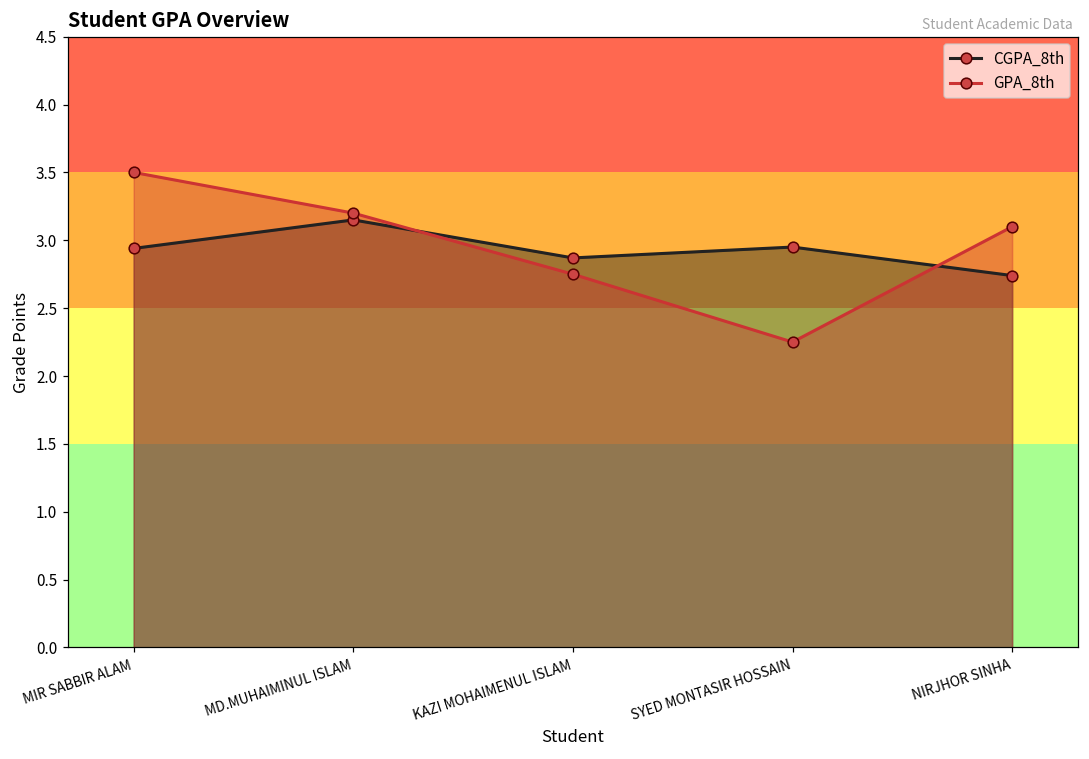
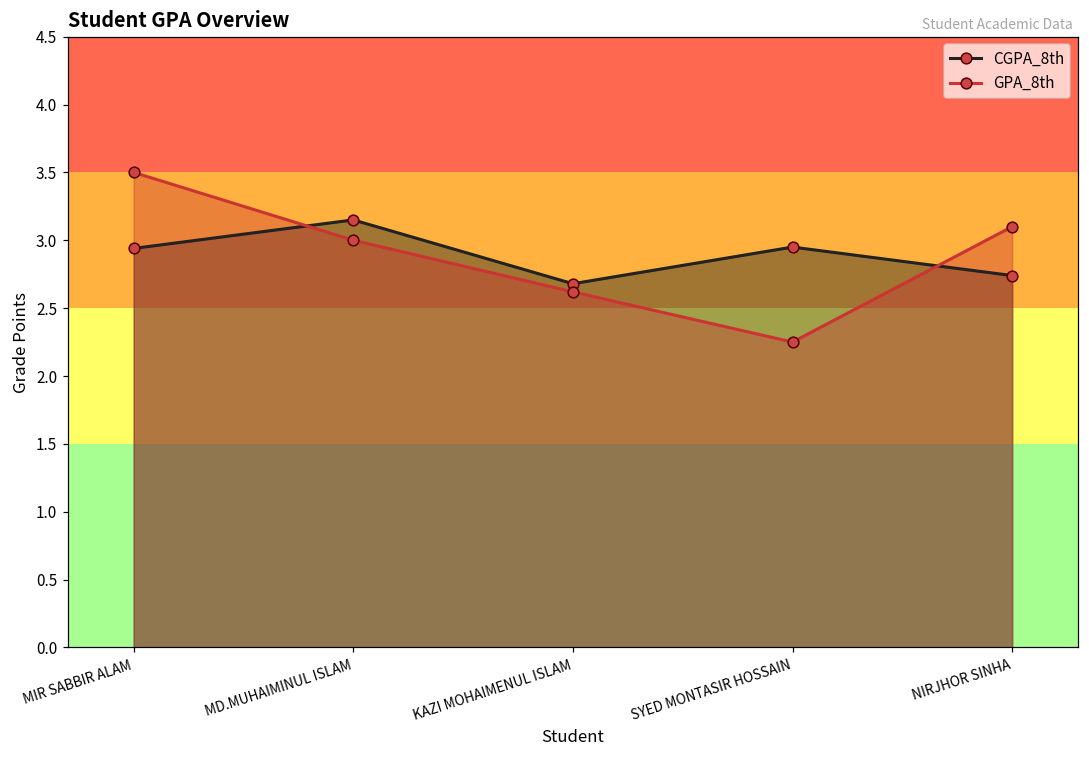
  {
    "CGPA_8th": {
      "MIR SABBIR ALAM": 2.94,
      "MD.MUHAIMINUL ISLAM": 3.15,
-     "KAZI MOHAIMENUL ISLAM": 2.87,
+     "KAZI MOHAIMENUL ISLAM": 2.68,
      "SYED MONTASIR HOSSAIN": 2.95,
      "NIRJHOR SINHA": 2.74
    },
    "GPA_8th": {
      "MIR SABBIR ALAM": 3.50,
-     "MD.MUHAIMINUL ISLAM": 3.2,
-     "KAZI MOHAIMENUL ISLAM": 2.75,
+     "MD.MUHAIMINUL ISLAM": 3.0,
+     "KAZI MOHAIMENUL ISLAM": 2.62,
      "SYED MONTASIR HOSSAIN": 2.25,
      "NIRJHOR SINHA": 3.10
    }
  }
